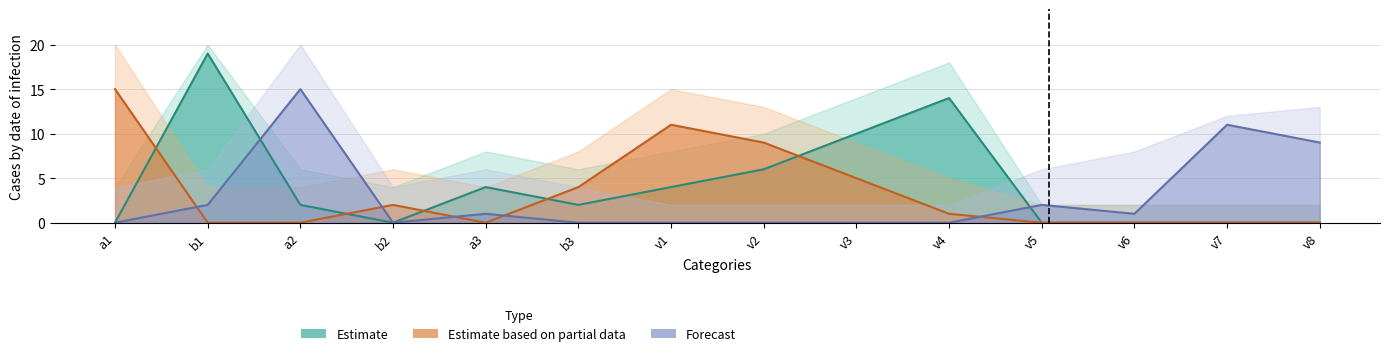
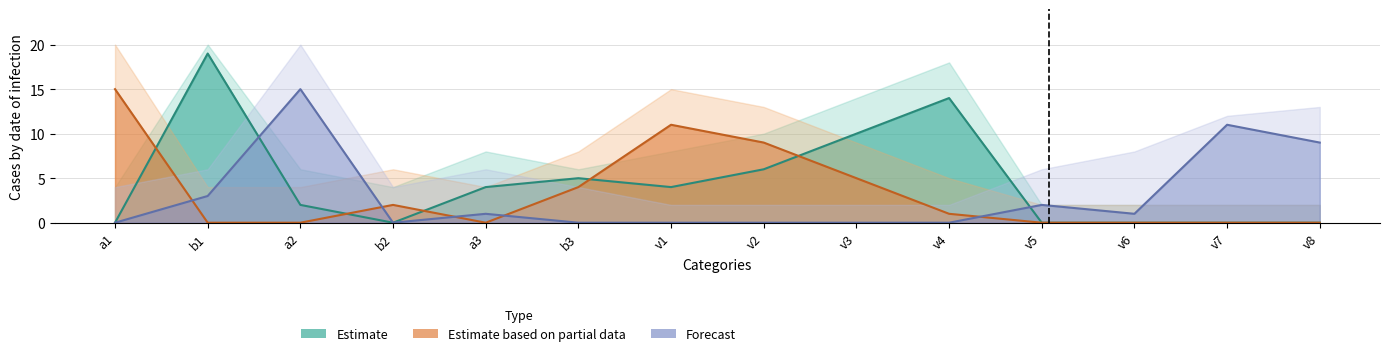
  {
    "Estimate": {
      "b1": 19,
      "a2": 2,
-     "b3": 2,
+     "b3": 5,
      "v1": 4,
      "v2": 6,
      "v3": 10,
      "v4": 14
    },
    "Forecast": {
-     "b1": 2,
+     "b1": 3,
      "a2": 15,
      "a3": 1,
      "b3": 0,
      "v1": 0,
      "v2": 0,
      "v3": 0,
      "v4": 0,
      "v6": 1,
      "v7": 11,
      "v8": 9
    }
  }
